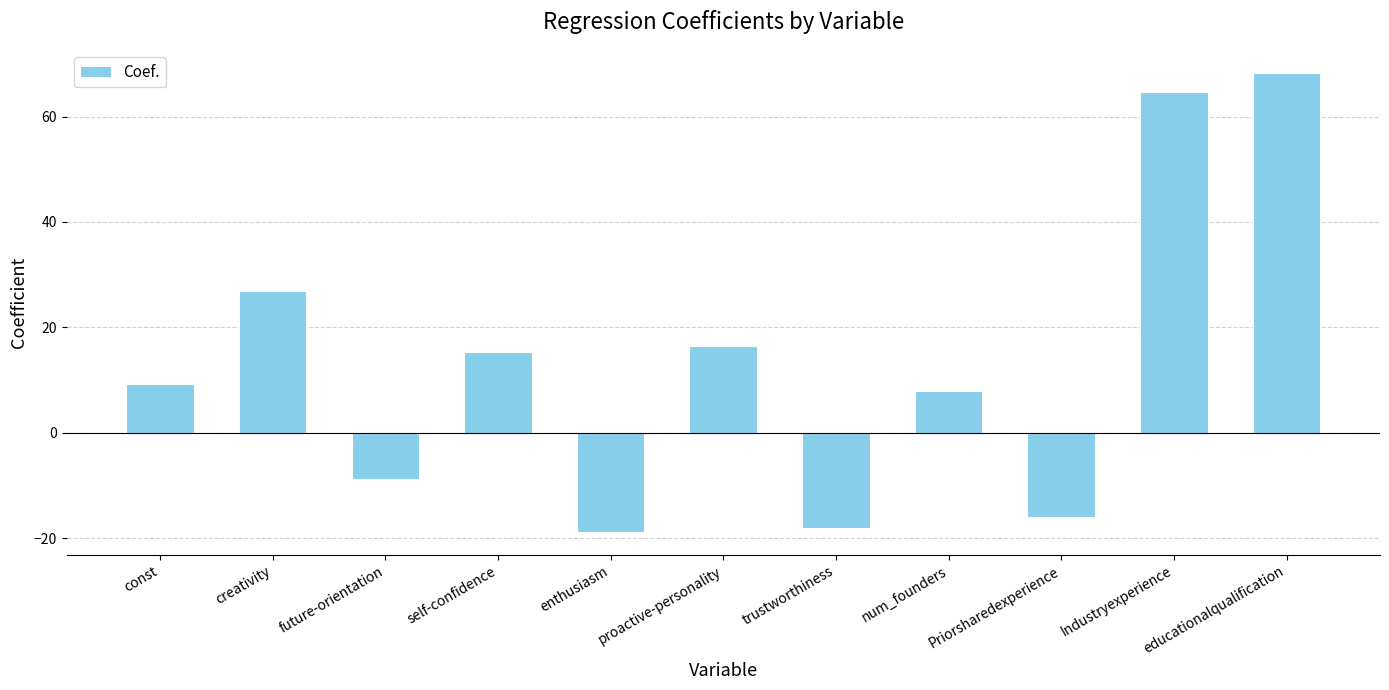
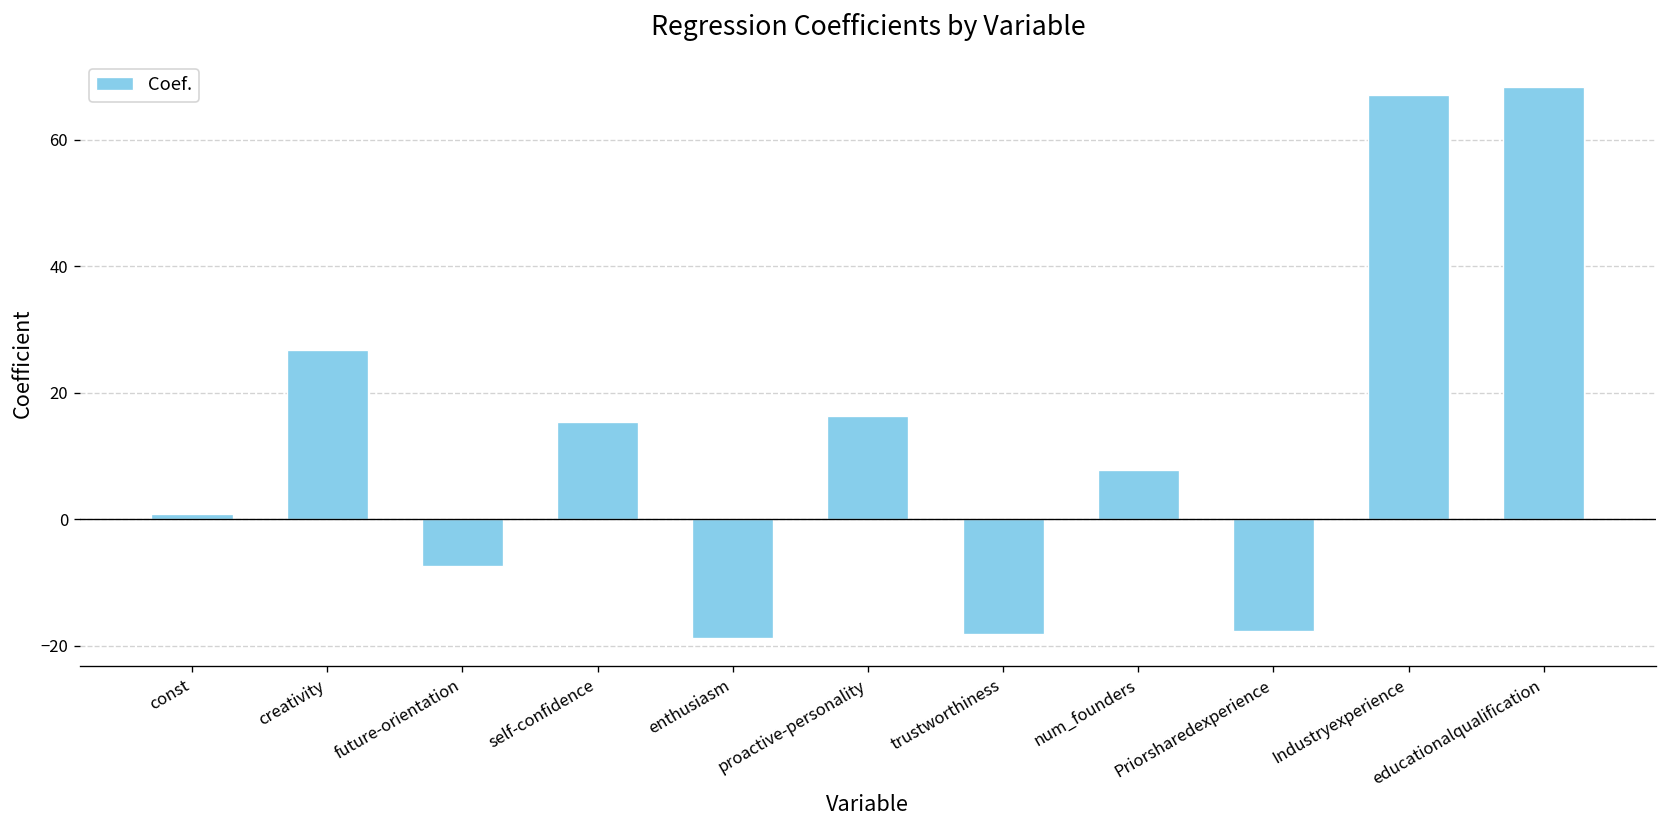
  {
-   "const": 9,
+   "const": 1,
    "creativity": 27,
-   "future-orientation": -9,
+   "future-orientation": -7,
    "self-confidence": 15,
    "enthusiasm": -19,
    "proactive-personality": 16,
    "trustworthiness": -18,
    "num_founders": 8,
-   "Priorsharedexperience": -16,
-   "Industryexperience": 65,
+   "Priorsharedexperience": -18,
+   "Industryexperience": 67,
    "educationalqualification": 68
  }
